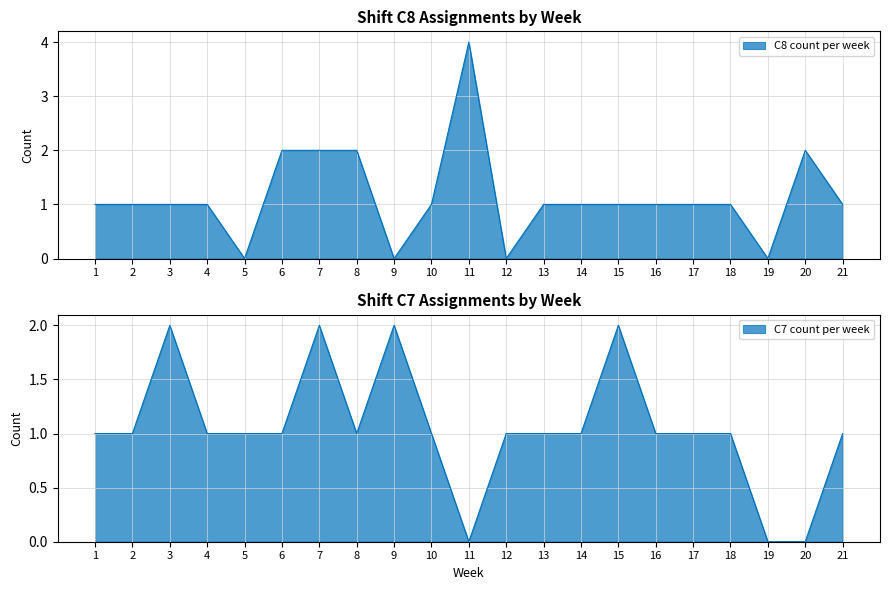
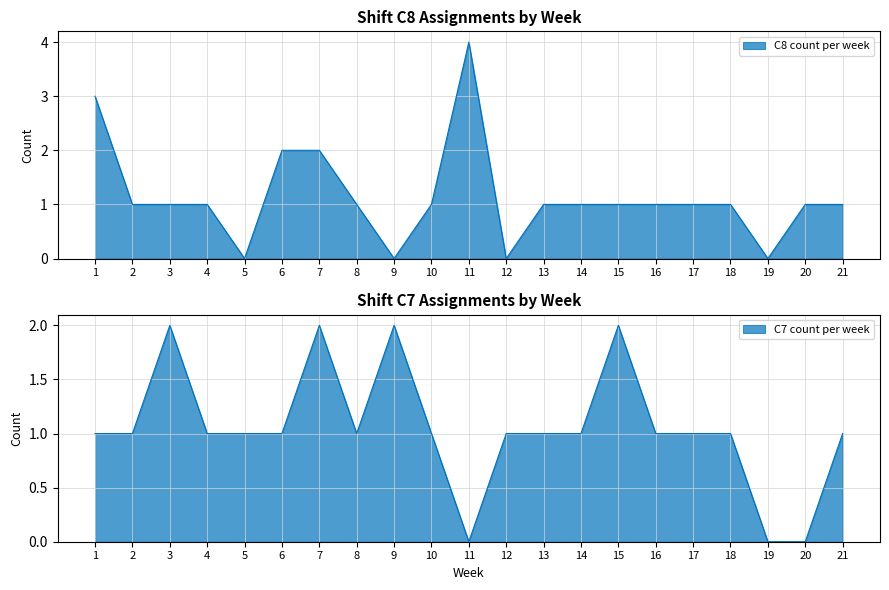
  {
    "Shift C8 Assignments by Week": {
-     "1": 1,
+     "1": 3,
      "2": 1,
      "3": 1,
      "4": 1,
      "5": 0,
      "6": 2,
      "7": 2,
-     "8": 2,
+     "8": 1,
      "9": 0,
      "10": 1,
      "11": 4,
      "12": 0,
      "13": 1,
      "14": 1,
      "15": 1,
      "16": 1,
      "17": 1,
      "18": 1,
      "19": 0,
-     "20": 2,
+     "20": 1,
      "21": 1
    },
    "Shift C7 Assignments by Week": {
      "1": 1.00,
      "2": 1.00,
      "3": 2.00,
      "4": 1.00,
      "5": 1.00,
      "6": 1.00,
      "7": 2.00,
      "8": 1.00,
      "9": 2.00,
      "10": 1.00,
      "11": 0.00,
      "12": 1.00,
      "13": 1.00,
      "14": 1.00,
      "15": 2.00,
      "16": 1.00,
      "17": 1.00,
      "18": 1.00,
      "19": 0.00,
      "20": 0.00,
      "21": 1.00
    }
  }
